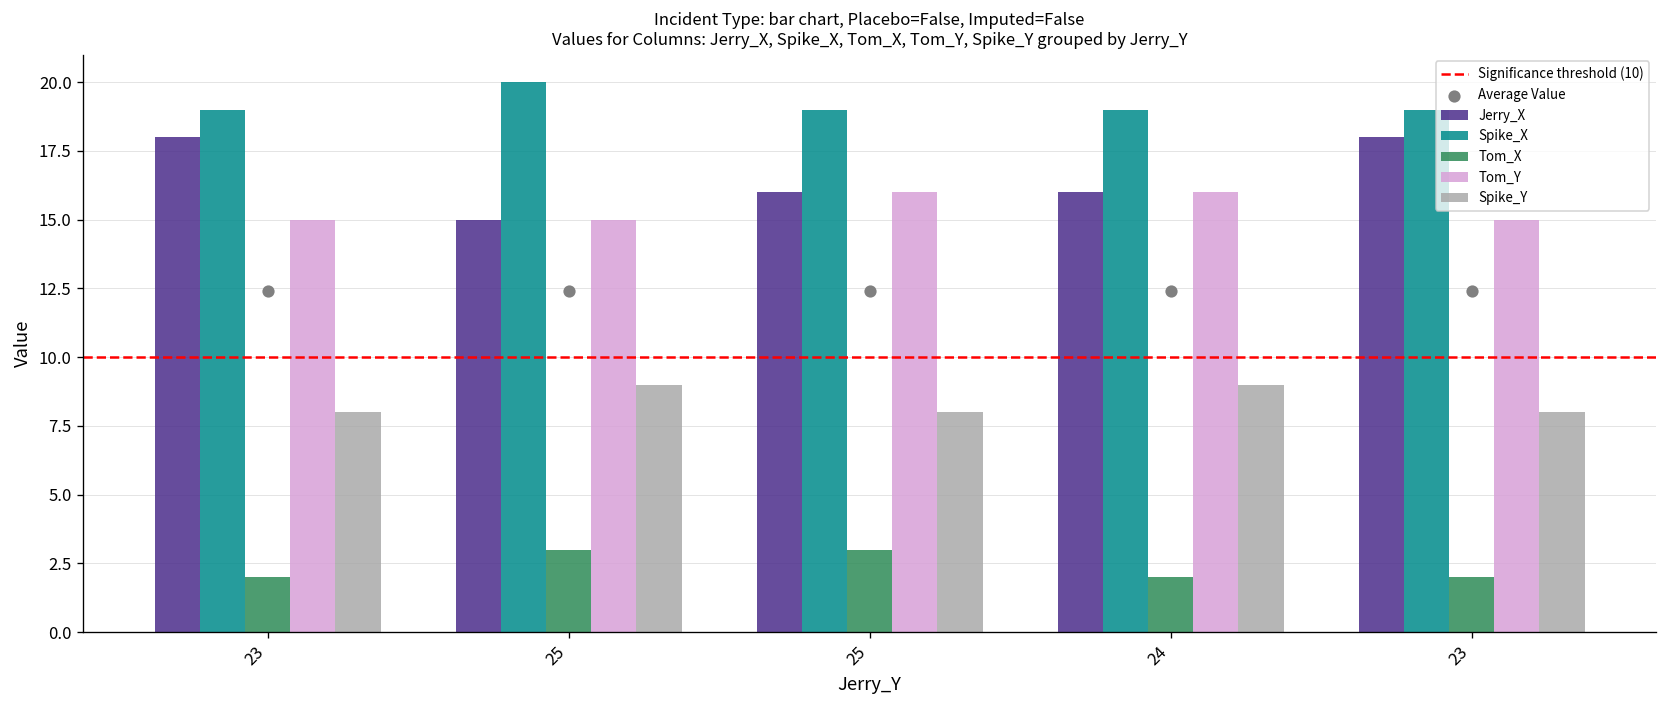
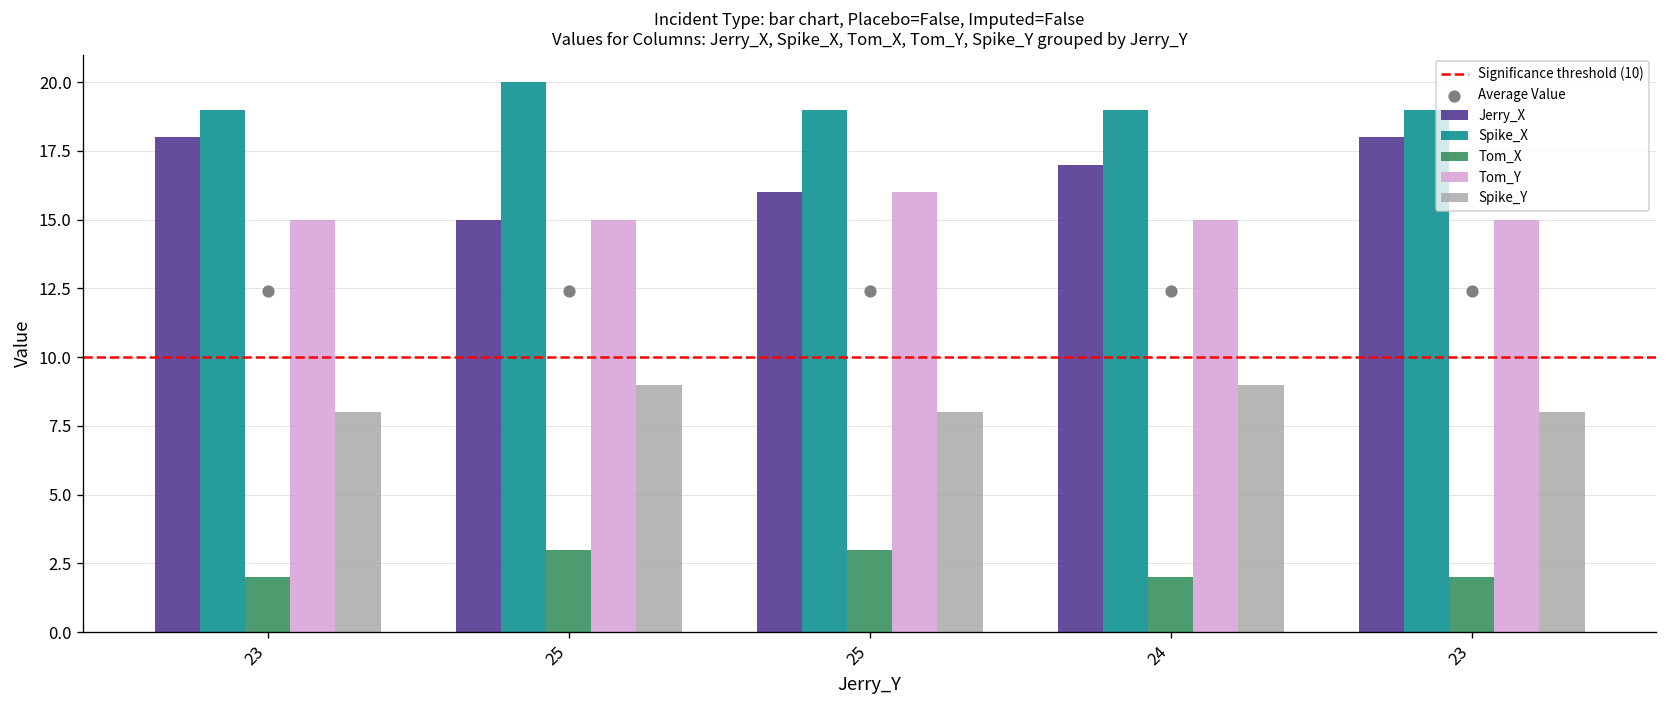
  {
    "Jerry_X": {
-     "24": 16
+     "24": 17
    },
    "Spike_X": {
      "24": 19
    },
    "Tom_X": {
      "24": 2
    },
    "Tom_Y": {
-     "24": 16
+     "24": 15
    },
    "Spike_Y": {
      "24": 9
    }
  }
